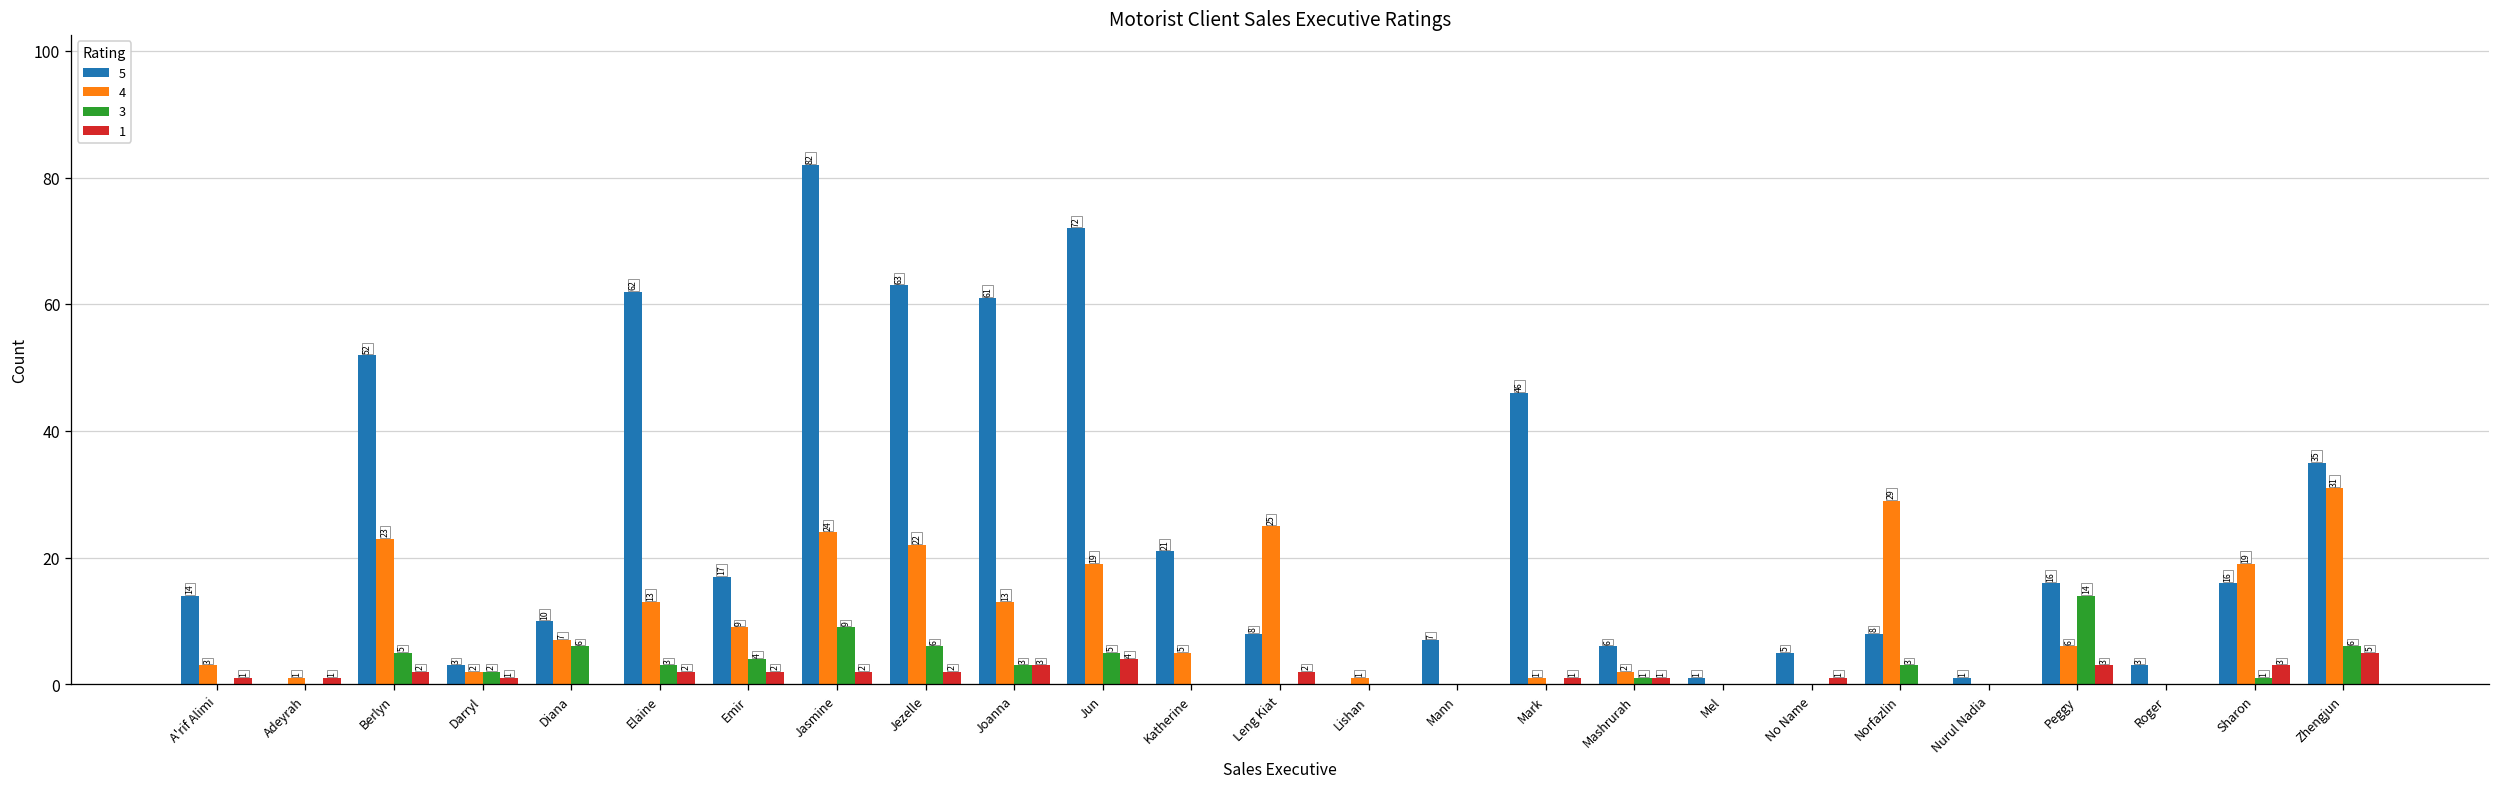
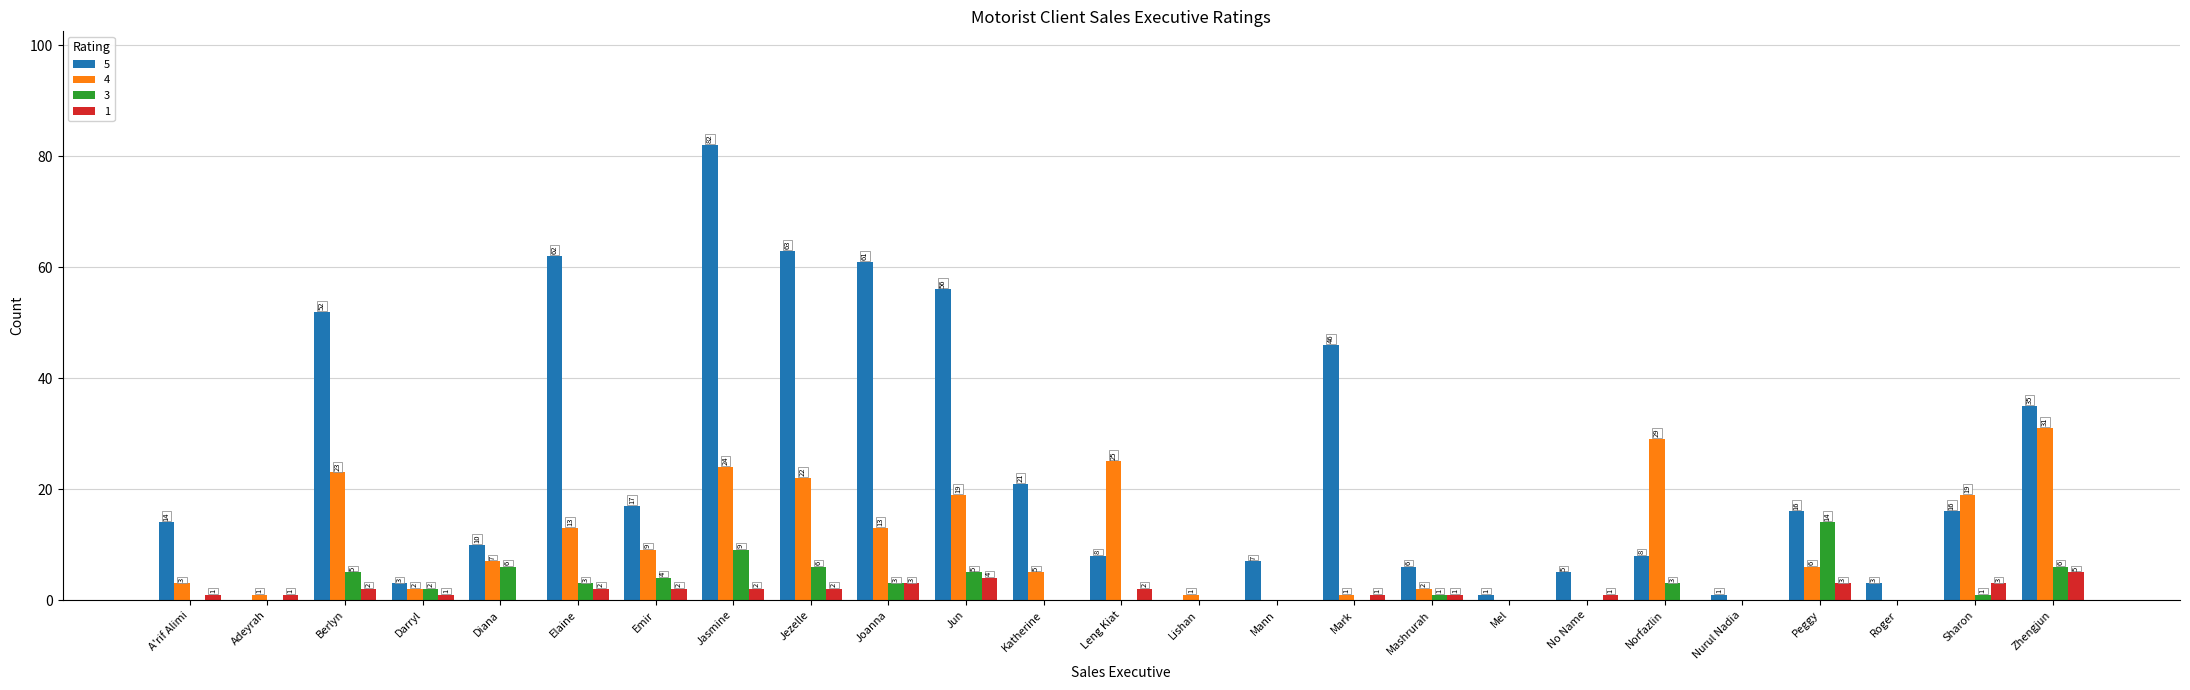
  {
    "5": {
-     "Jun": 72
+     "Jun": 56
    },
    "4": {
      "Mann": 0,
      "Mel": 0,
      "No Name": 0,
      "Nurul Nadia": 0,
      "Roger": 0
    },
    "3": {
      "A'rif Alimi": 0,
      "Adeyrah": 0,
      "Katherine": 0,
      "Leng Kiat": 0,
      "Lishan": 0,
      "Mann": 0,
      "Mark": 0,
      "Mel": 0,
      "No Name": 0,
      "Nurul Nadia": 0,
      "Roger": 0
    },
    "1": {
      "Diana": 0,
      "Katherine": 0,
      "Lishan": 0,
      "Mann": 0,
      "Mel": 0,
      "Norfazlin": 0,
      "Nurul Nadia": 0,
      "Roger": 0
    }
  }
